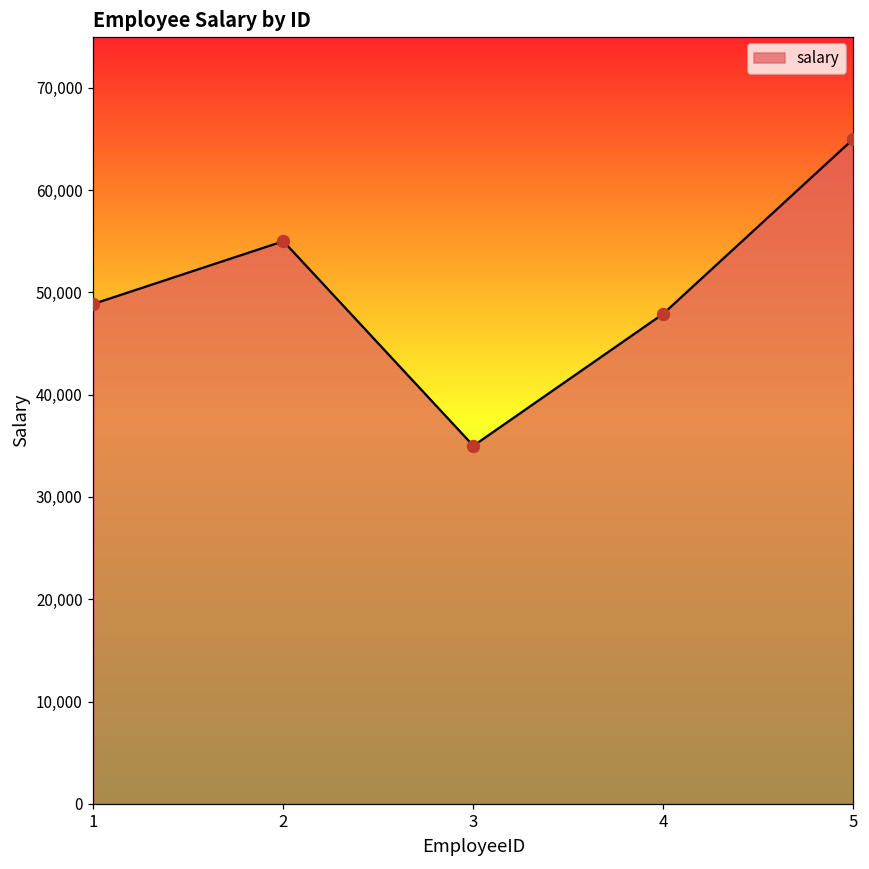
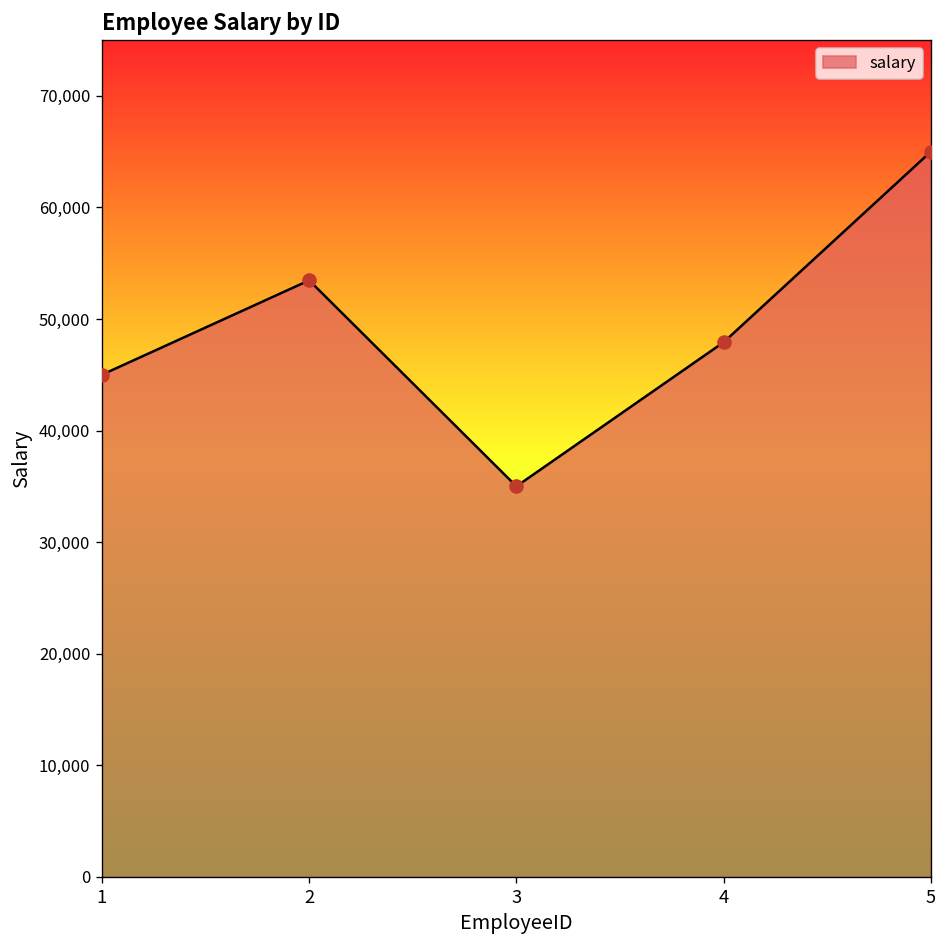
  {
-   "1": "49,000",
-   "2": "55,000",
+   "1": "45,000",
+   "2": "53,000",
    "3": "35,000",
    "4": "48,000",
    "5": "65,000"
  }
